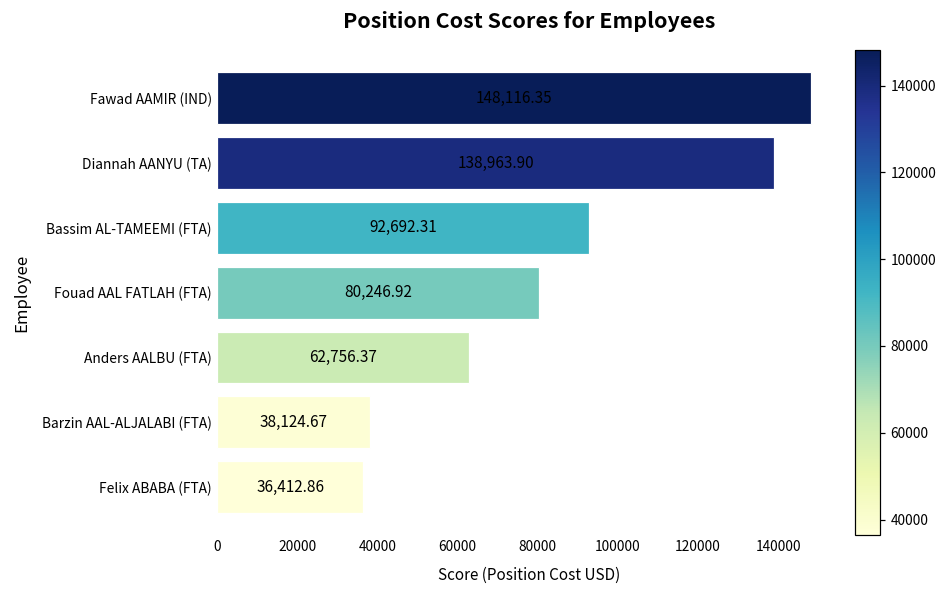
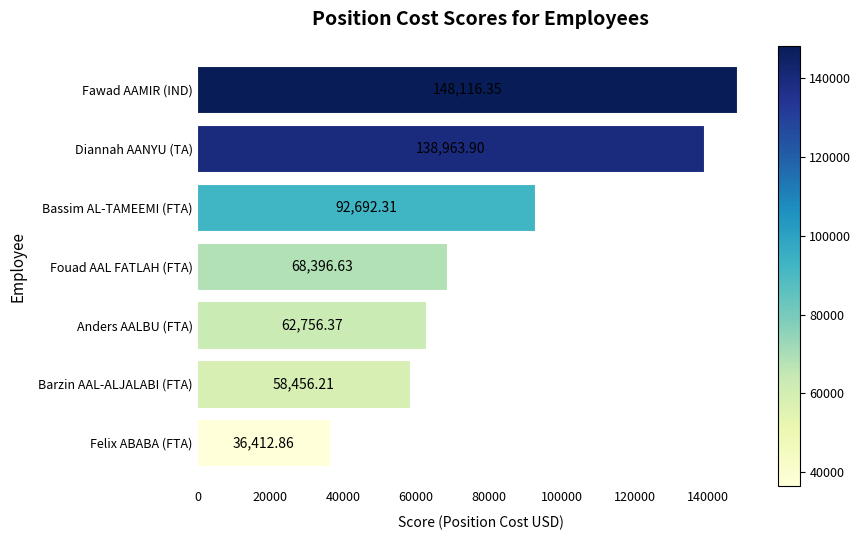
  {
    "Fawad AAMIR (IND)": "148,116.35",
    "Diannah AANYU (TA)": "138,963.90",
    "Bassim AL-TAMEEMI (FTA)": "92,692.31",
-   "Fouad AAL FATLAH (FTA)": "80,246.92",
+   "Fouad AAL FATLAH (FTA)": "68,396.63",
    "Anders AALBU (FTA)": "62,756.37",
-   "Barzin AAL-ALJALABI (FTA)": "38,124.67",
+   "Barzin AAL-ALJALABI (FTA)": "58,456.21",
    "Felix ABABA (FTA)": "36,412.86"
  }
